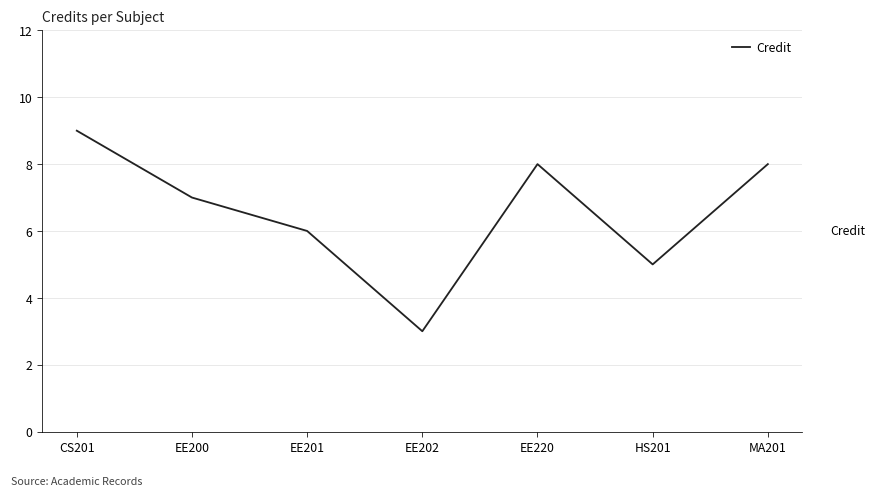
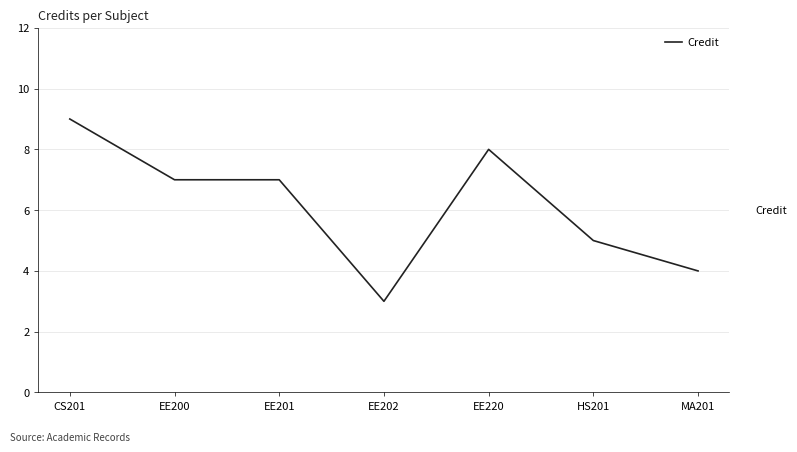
  {
    "CS201": 9,
    "EE200": 7,
-   "EE201": 6,
+   "EE201": 7,
    "EE202": 3,
    "EE220": 8,
    "HS201": 5,
-   "MA201": 8
+   "MA201": 4
  }
